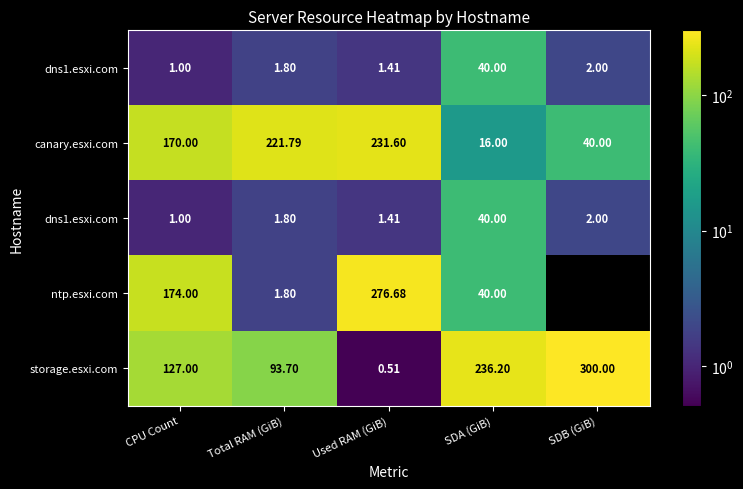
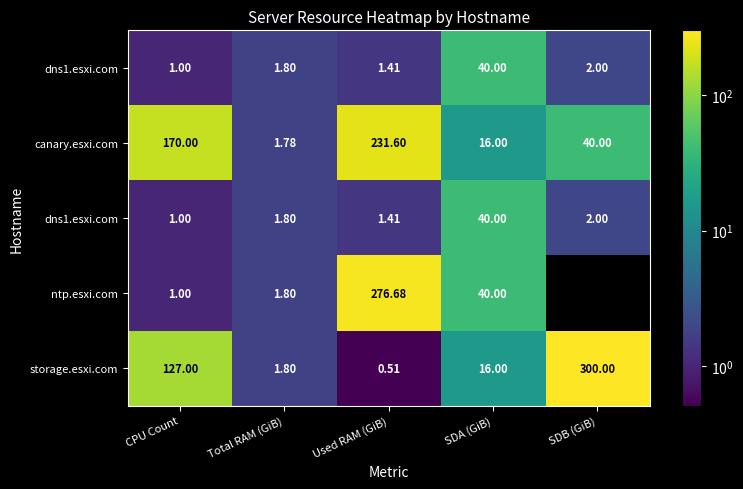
  {
    "canary.esxi.com": {
      "CPU Count": 170.00,
-     "Total RAM (GiB)": 221.79,
+     "Total RAM (GiB)": 1.78,
      "Used RAM (GiB)": 231.60,
      "SDA (GiB)": 16.00,
      "SDB (GiB)": 40.00
    },
    "ntp.esxi.com": {
-     "CPU Count": 174.00,
+     "CPU Count": 1.00,
      "Total RAM (GiB)": 1.80,
      "Used RAM (GiB)": 276.68,
      "SDA (GiB)": 40.00
    },
    "storage.esxi.com": {
      "CPU Count": 127.00,
-     "Total RAM (GiB)": 93.70,
+     "Total RAM (GiB)": 1.80,
      "Used RAM (GiB)": 0.51,
-     "SDA (GiB)": 236.20,
+     "SDA (GiB)": 16.00,
      "SDB (GiB)": 300.00
    }
  }
